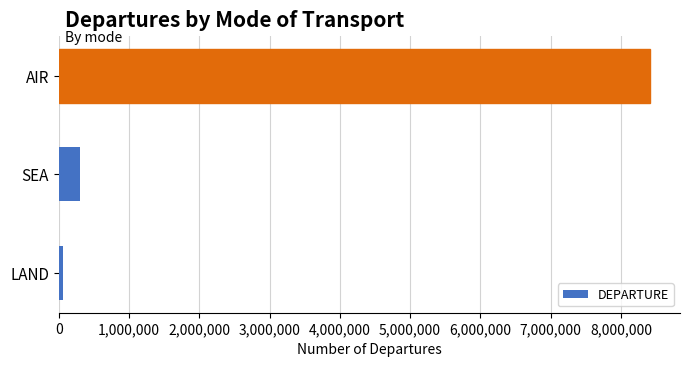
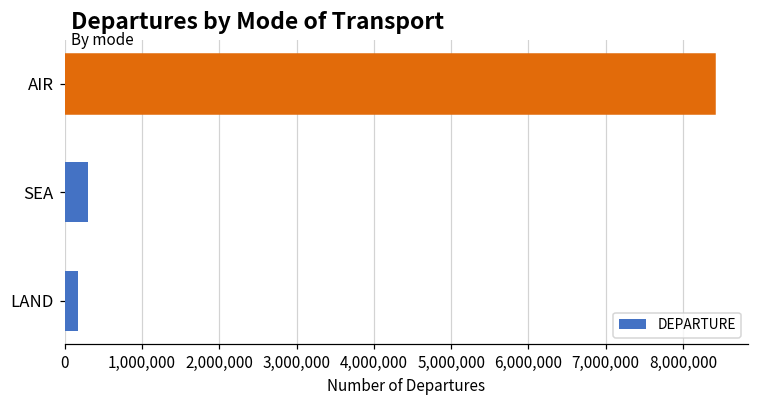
  {
    "AIR": "8,400,000",
    "SEA": "300,000",
-   "LAND": "100,000"
+   "LAND": "200,000"
  }
